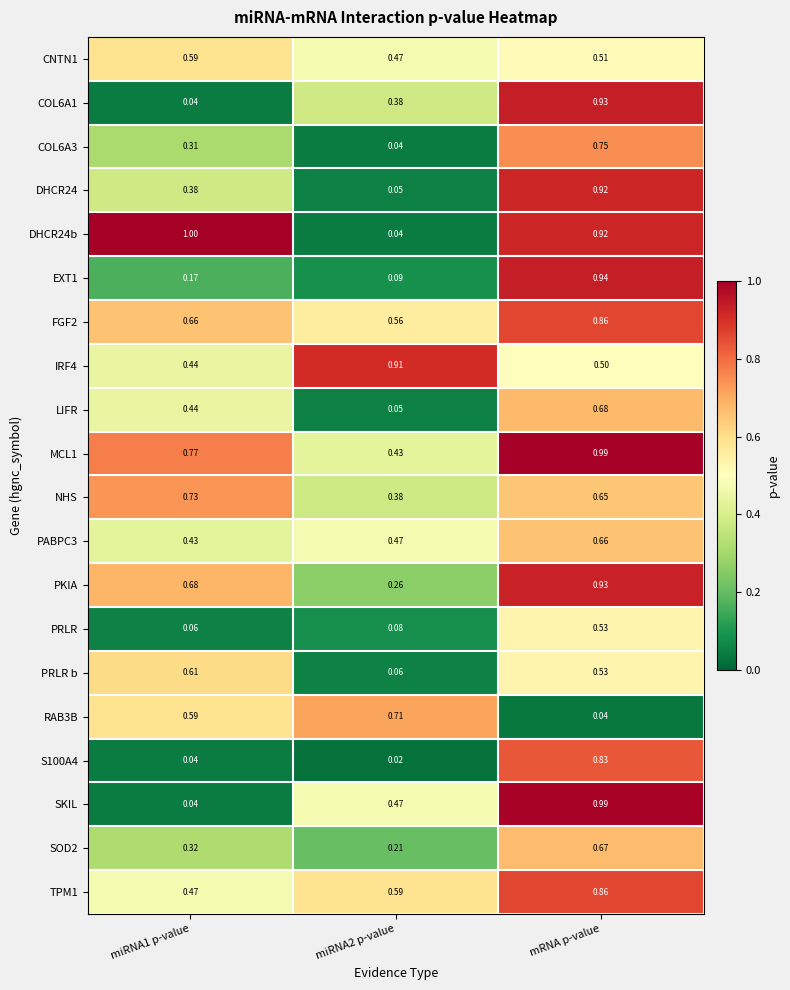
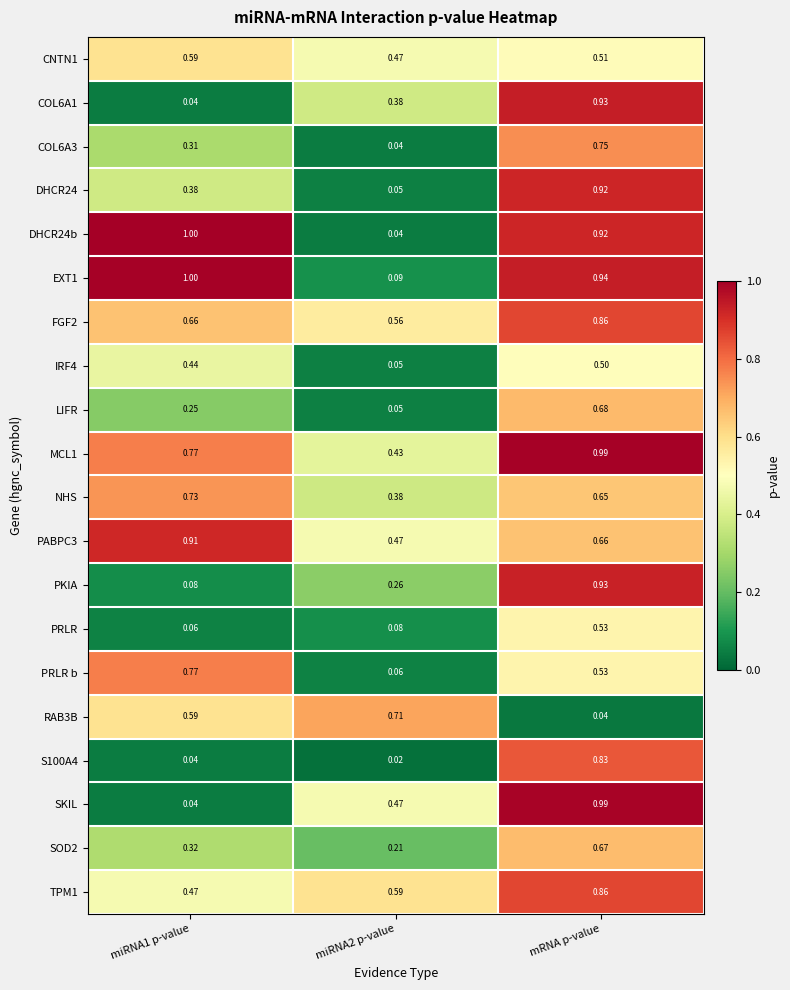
  {
    "CNTN1": {
      "miRNA1 p-value": 0.59,
      "miRNA2 p-value": 0.47,
      "mRNA p-value": 0.51
    },
    "COL6A1": {
      "miRNA1 p-value": 0.04,
      "miRNA2 p-value": 0.38,
      "mRNA p-value": 0.93
    },
    "COL6A3": {
      "miRNA1 p-value": 0.31,
      "miRNA2 p-value": 0.04,
      "mRNA p-value": 0.75
    },
    "DHCR24": {
      "miRNA1 p-value": 0.38,
      "miRNA2 p-value": 0.05,
      "mRNA p-value": 0.92
    },
    "DHCR24b": {
      "miRNA1 p-value": 1.00,
      "miRNA2 p-value": 0.04,
      "mRNA p-value": 0.92
    },
    "EXT1": {
-     "miRNA1 p-value": 0.17,
+     "miRNA1 p-value": 1.00,
      "miRNA2 p-value": 0.09,
      "mRNA p-value": 0.94
    },
    "FGF2": {
      "miRNA1 p-value": 0.66,
      "miRNA2 p-value": 0.56,
      "mRNA p-value": 0.86
    },
    "IRF4": {
      "miRNA1 p-value": 0.44,
-     "miRNA2 p-value": 0.91,
+     "miRNA2 p-value": 0.05,
      "mRNA p-value": 0.50
    },
    "LIFR": {
-     "miRNA1 p-value": 0.44,
+     "miRNA1 p-value": 0.25,
      "miRNA2 p-value": 0.05,
      "mRNA p-value": 0.68
    },
    "MCL1": {
      "miRNA1 p-value": 0.77,
      "miRNA2 p-value": 0.43,
      "mRNA p-value": 0.99
    },
    "NHS": {
      "miRNA1 p-value": 0.73,
      "miRNA2 p-value": 0.38,
      "mRNA p-value": 0.65
    },
    "PABPC3": {
-     "miRNA1 p-value": 0.43,
+     "miRNA1 p-value": 0.91,
      "miRNA2 p-value": 0.47,
      "mRNA p-value": 0.66
    },
    "PKIA": {
-     "miRNA1 p-value": 0.68,
+     "miRNA1 p-value": 0.08,
      "miRNA2 p-value": 0.26,
      "mRNA p-value": 0.93
    },
    "PRLR": {
      "miRNA1 p-value": 0.06,
      "miRNA2 p-value": 0.08,
      "mRNA p-value": 0.53
    },
    "PRLR b": {
-     "miRNA1 p-value": 0.61,
+     "miRNA1 p-value": 0.77,
      "miRNA2 p-value": 0.06,
      "mRNA p-value": 0.53
    },
    "RAB3B": {
      "miRNA1 p-value": 0.59,
      "miRNA2 p-value": 0.71,
      "mRNA p-value": 0.04
    },
    "S100A4": {
      "miRNA1 p-value": 0.04,
      "miRNA2 p-value": 0.02,
      "mRNA p-value": 0.83
    },
    "SKIL": {
      "miRNA1 p-value": 0.04,
      "miRNA2 p-value": 0.47,
      "mRNA p-value": 0.99
    },
    "SOD2": {
      "miRNA1 p-value": 0.32,
      "miRNA2 p-value": 0.21,
      "mRNA p-value": 0.67
    },
    "TPM1": {
      "miRNA1 p-value": 0.47,
      "miRNA2 p-value": 0.59,
      "mRNA p-value": 0.86
    }
  }
